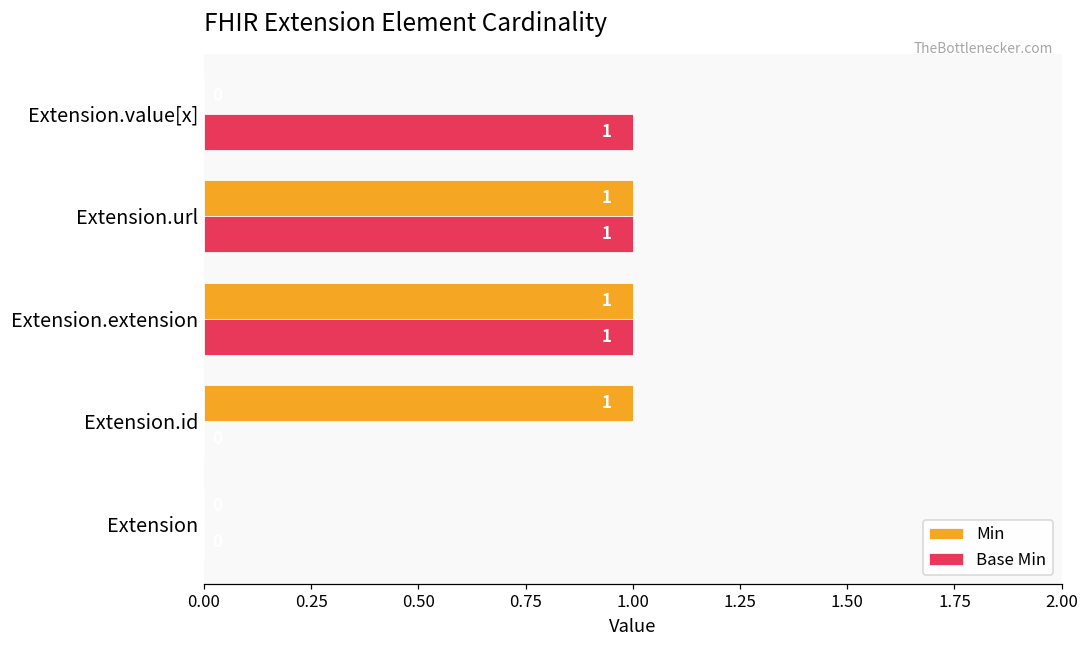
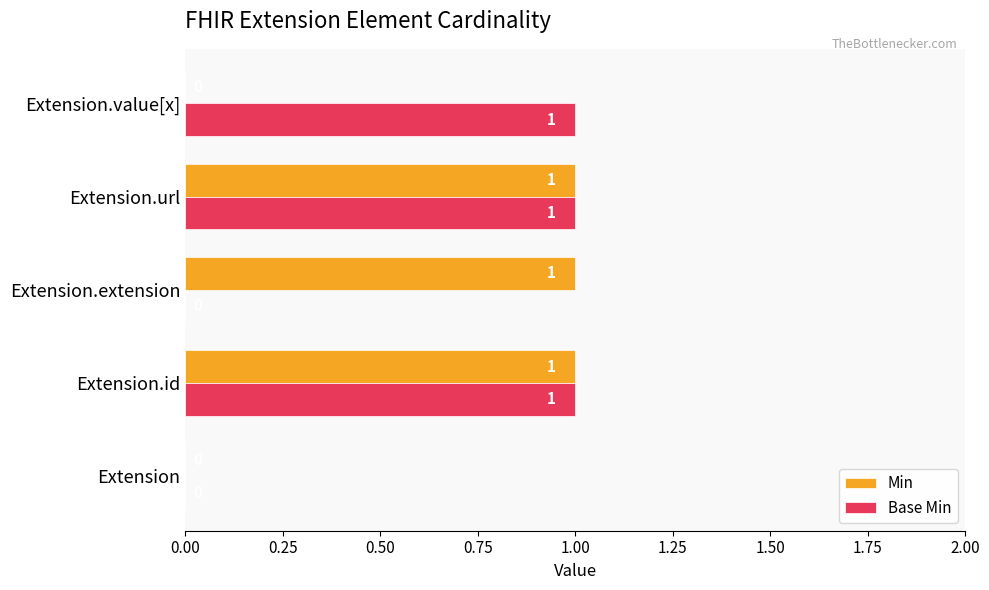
  {
    "Min": {
      "Extension.url": 1,
      "Extension.extension": 1,
      "Extension.id": 1
    },
    "Base Min": {
-     "Extension.extension": 1,
-     "Extension.id": 0,
+     "Extension.extension": 0,
+     "Extension.id": 1,
      "Extension": 0
    }
  }
